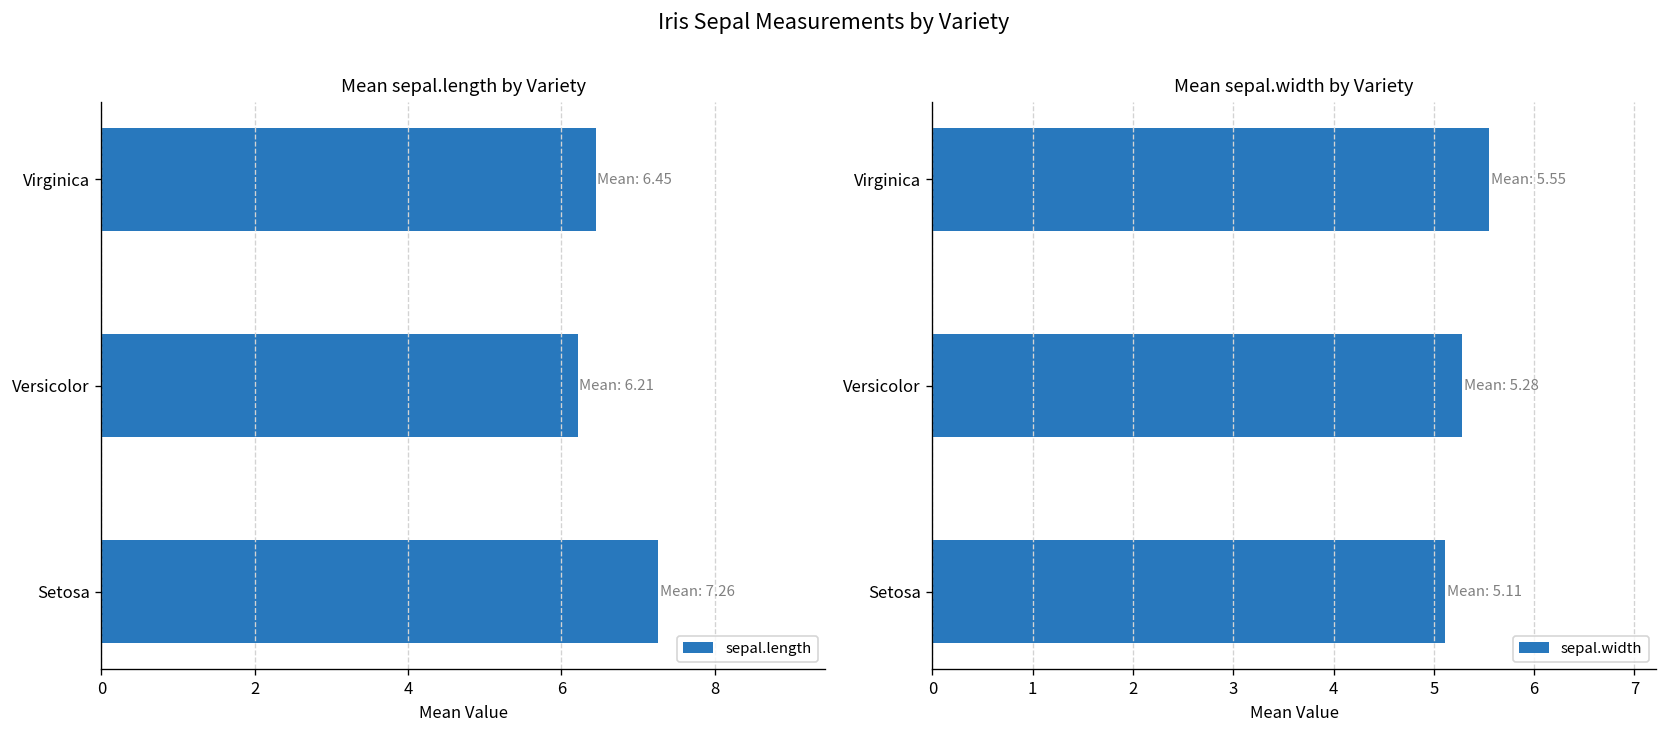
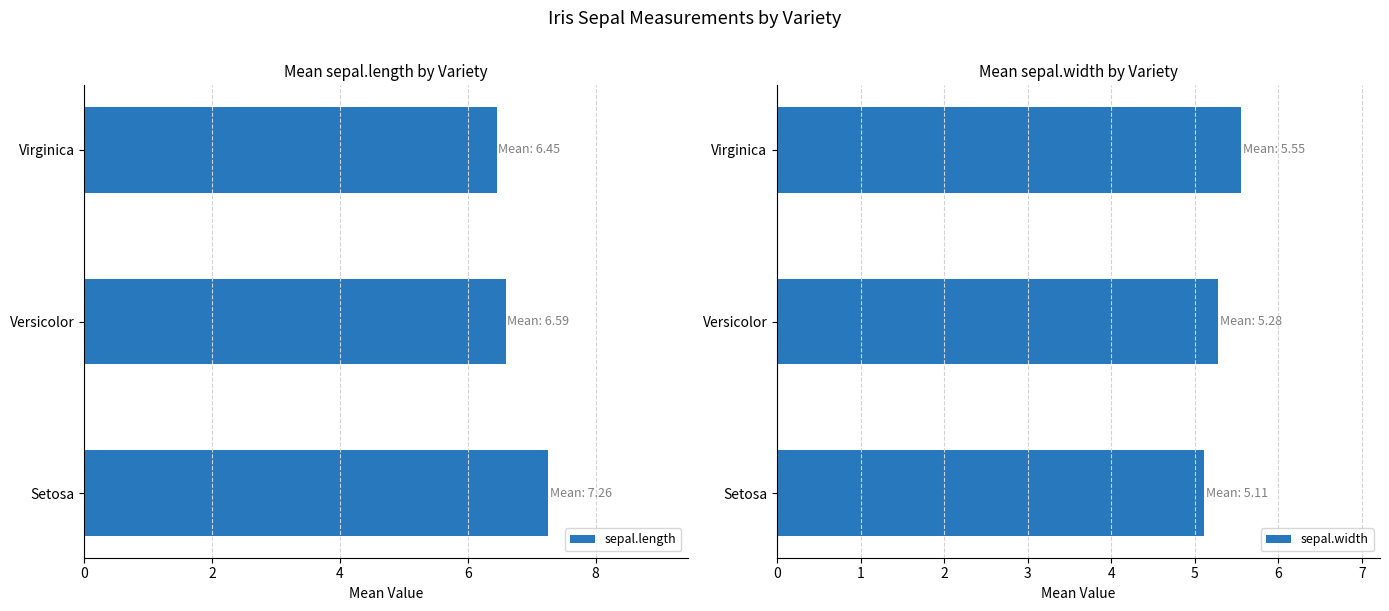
  {
    "Mean sepal.length by Variety": {
      "Virginica": 6.45,
-     "Versicolor": 6.21,
+     "Versicolor": 6.59,
      "Setosa": 7.26
    },
    "Mean sepal.width by Variety": {
      "Virginica": 5.55,
      "Versicolor": 5.28,
      "Setosa": 5.11
    }
  }
